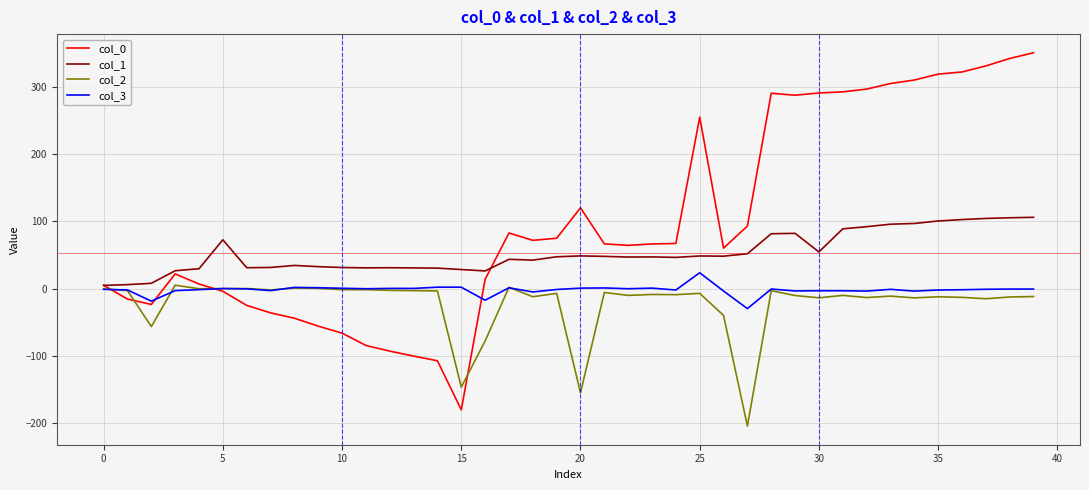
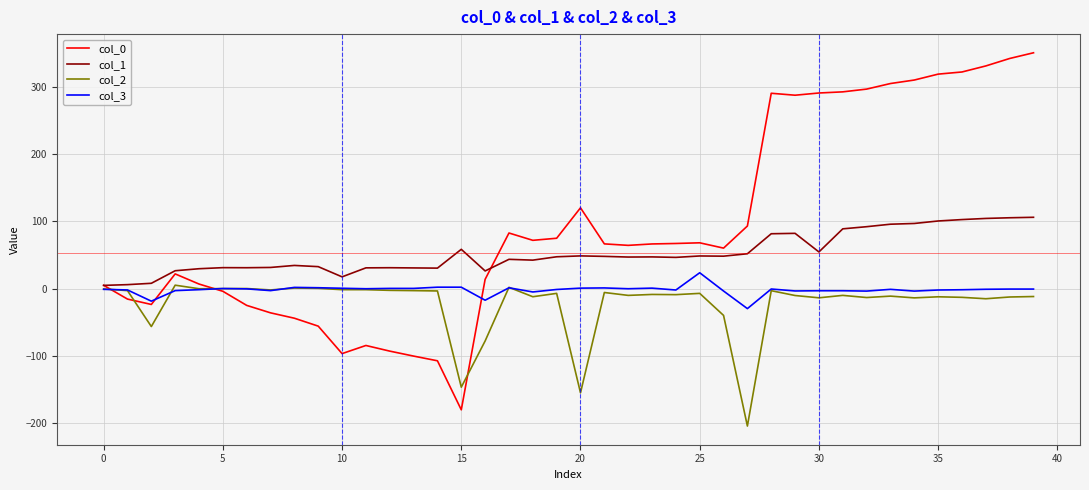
  {
    "col_0": {
      "5": 0,
-     "10": -70,
+     "10": -100,
      "15": -180,
      "20": 120,
-     "25": 260,
+     "25": 70,
      "30": 290,
      "35": 320
    },
    "col_1": {
-     "5": 70,
-     "10": 30,
-     "15": 30,
+     "5": 30,
+     "10": 20,
+     "15": 60,
      "20": 50,
      "25": 50,
      "30": 50,
      "35": 100
    },
    "col_2": {
      "15": -150,
      "20": -160,
      "25": -10,
      "30": -10,
      "35": -10
    },
    "col_3": {
      "15": 0,
      "20": 0,
      "25": 20,
      "30": 0,
      "35": 0
    }
  }
